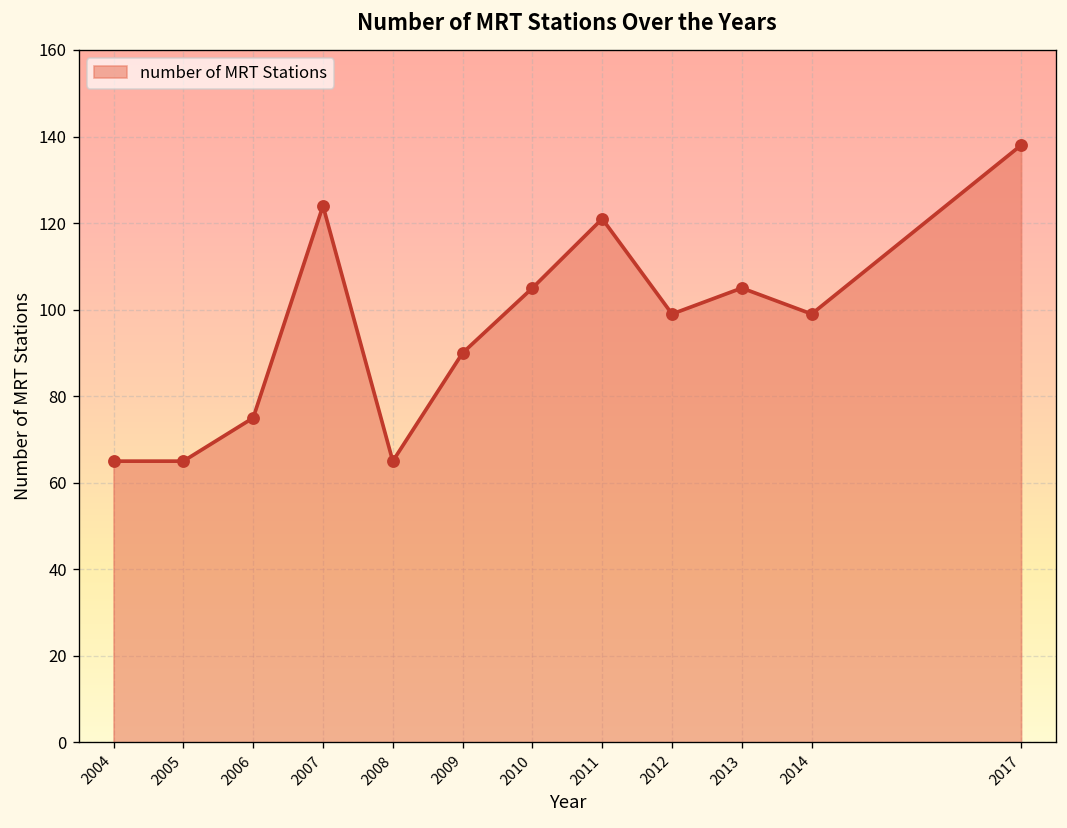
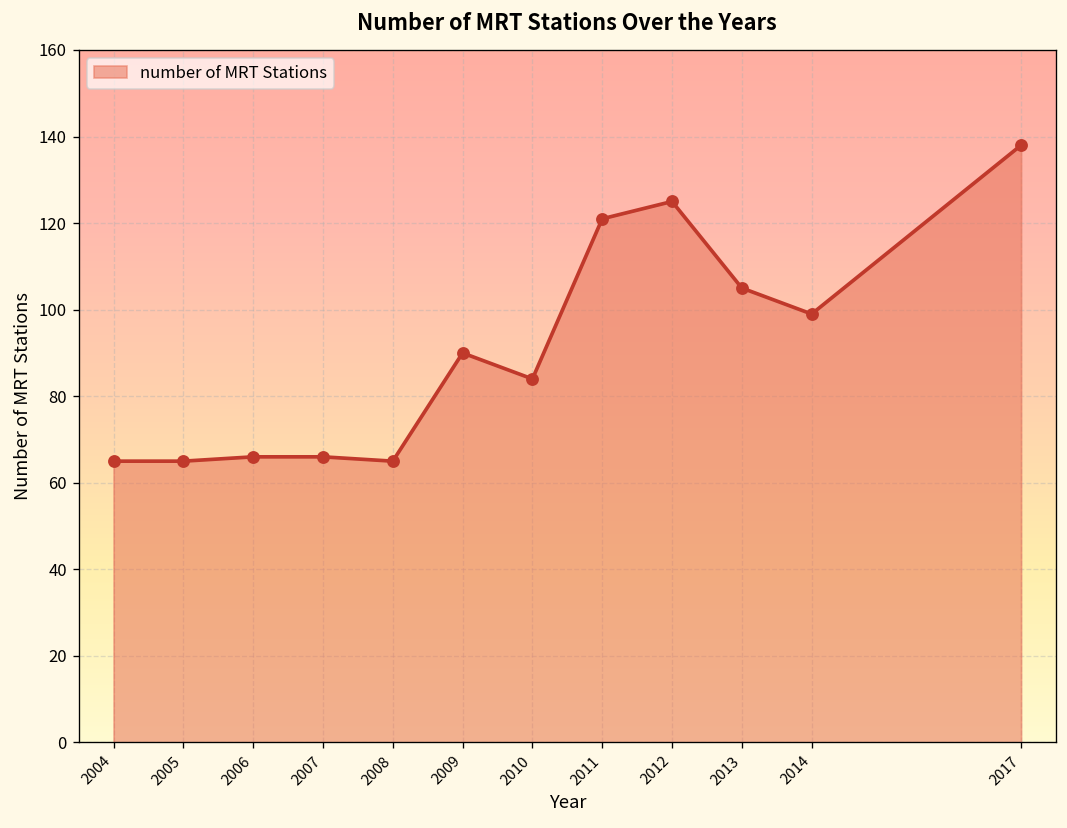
  {
    "2004": 65,
    "2005": 65,
-   "2006": 75,
-   "2007": 124,
+   "2006": 66,
+   "2007": 66,
    "2008": 65,
    "2009": 90,
-   "2010": 105,
+   "2010": 84,
    "2011": 121,
-   "2012": 99,
+   "2012": 125,
    "2013": 105,
    "2014": 99,
    "2017": 138
  }
